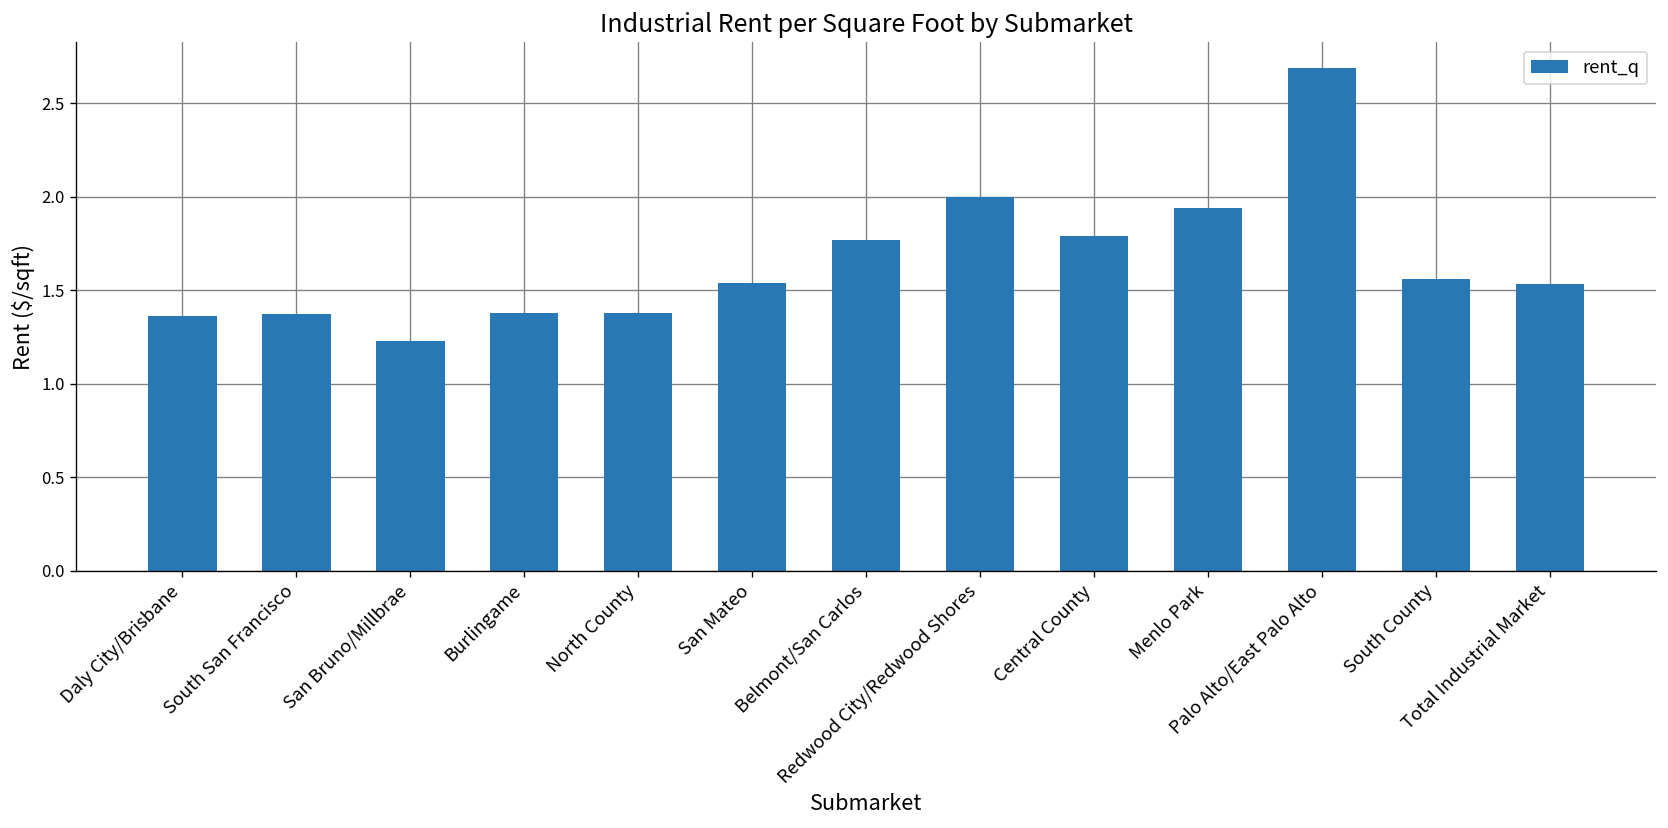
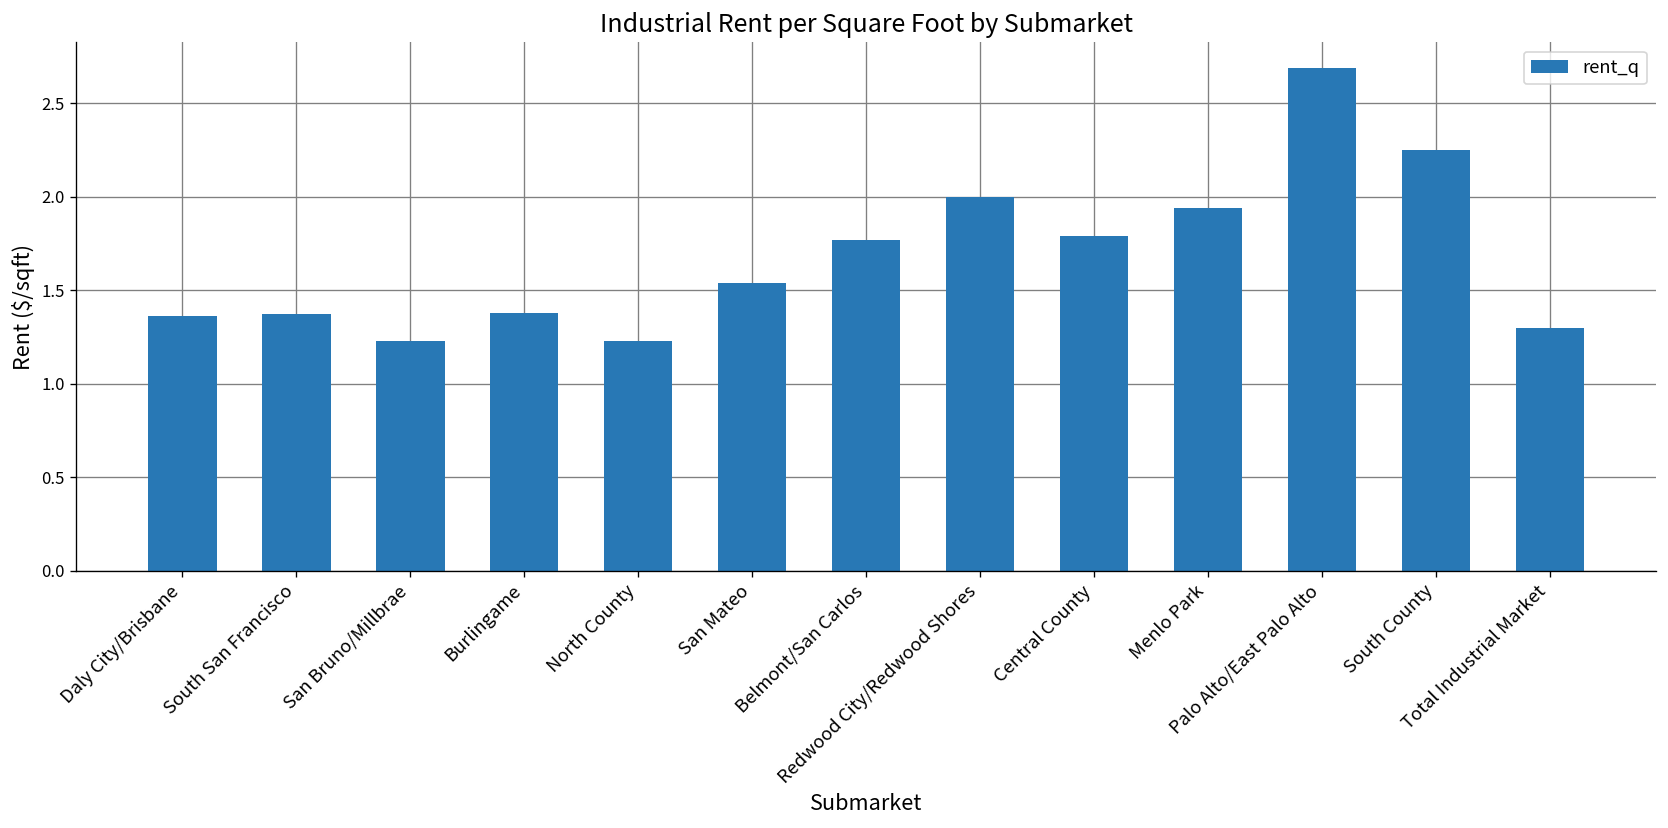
  {
    "Daly City/Brisbane": 1.36,
    "South San Francisco": 1.37,
    "San Bruno/Millbrae": 1.23,
    "Burlingame": 1.38,
-   "North County": 1.38,
+   "North County": 1.23,
    "San Mateo": 1.54,
    "Belmont/San Carlos": 1.77,
    "Redwood City/Redwood Shores": 2.00,
    "Central County": 1.79,
    "Menlo Park": 1.94,
    "Palo Alto/East Palo Alto": 2.69,
-   "South County": 1.56,
-   "Total Industrial Market": 1.53
+   "South County": 2.25,
+   "Total Industrial Market": 1.30
  }
